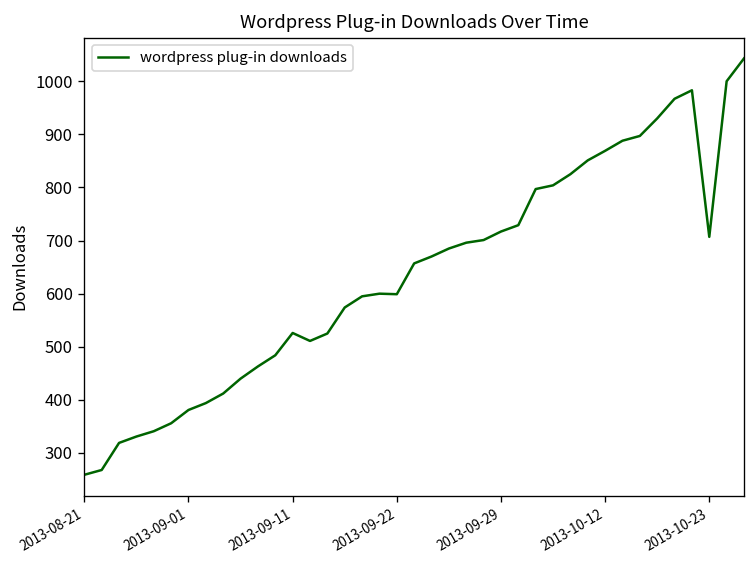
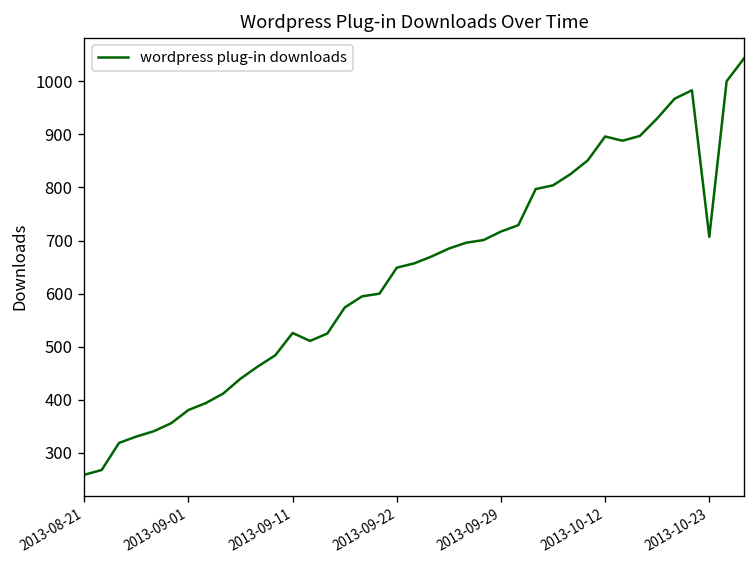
  {
    "2013-08-21": 260,
    "2013-09-01": 380,
    "2013-09-11": 530,
-   "2013-09-22": 600,
+   "2013-09-22": 650,
    "2013-09-29": 720,
-   "2013-10-12": 870,
+   "2013-10-12": 900,
    "2013-10-23": 710
  }
